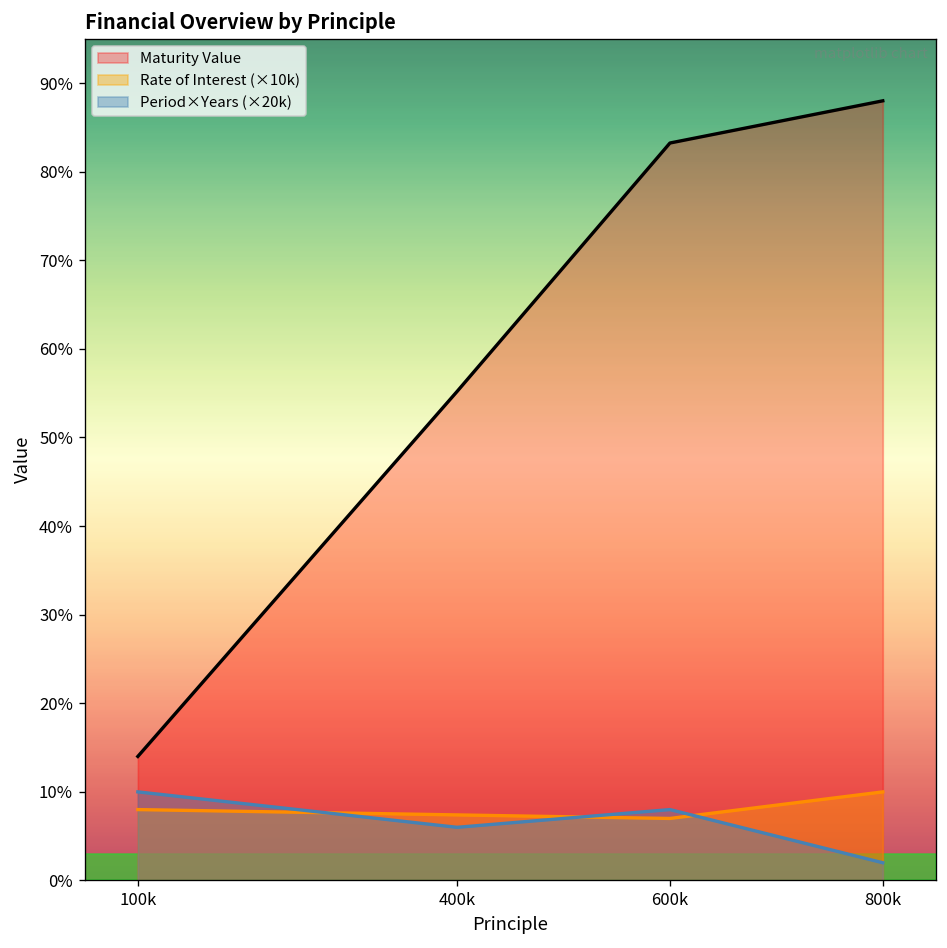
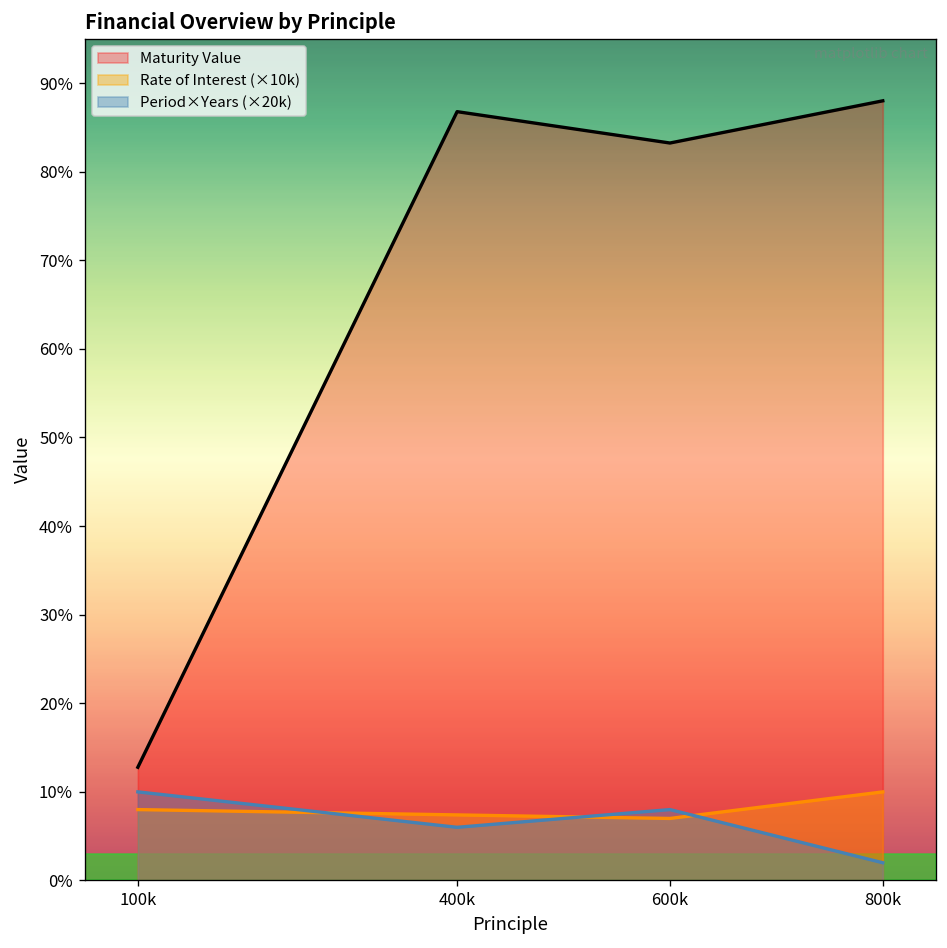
  {
    "Maturity Value": {
-     "100k": "14%",
-     "400k": "55%",
+     "100k": "13%",
+     "400k": "87%",
      "600k": "83%",
      "800k": "88%"
    },
    "Rate of Interest (×10k)": {
      "100k": "8%",
      "400k": "7%",
      "600k": "7%",
      "800k": "10%"
    },
    "Period×Years (×20k)": {
      "100k": "10%",
      "400k": "6%",
      "600k": "8%"
    }
  }
